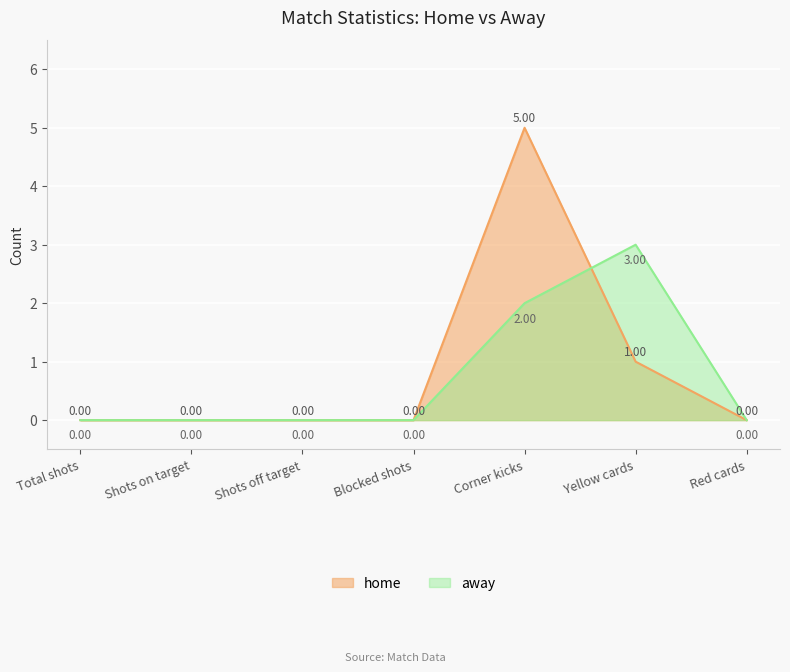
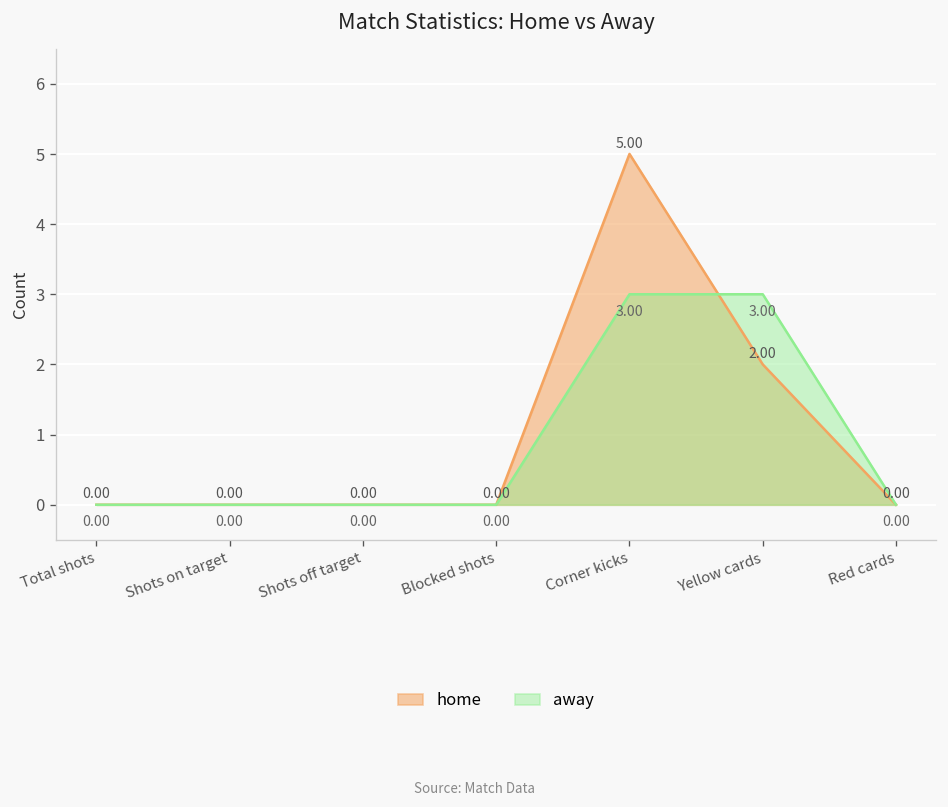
  {
    "home": {
      "Corner kicks": 5.00,
-     "Yellow cards": 1.00
+     "Yellow cards": 2.00
    },
    "away": {
-     "Corner kicks": 2.00,
+     "Corner kicks": 3.00,
      "Yellow cards": 3.00
    }
  }
